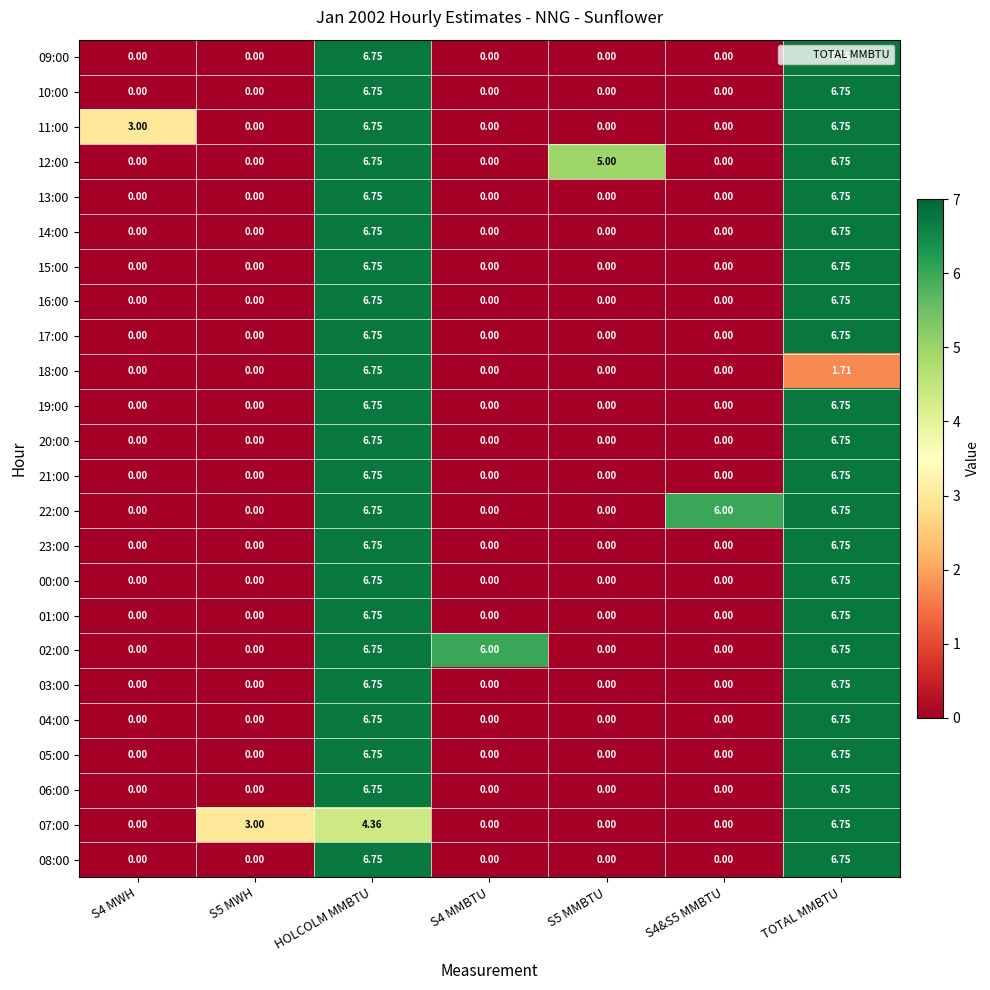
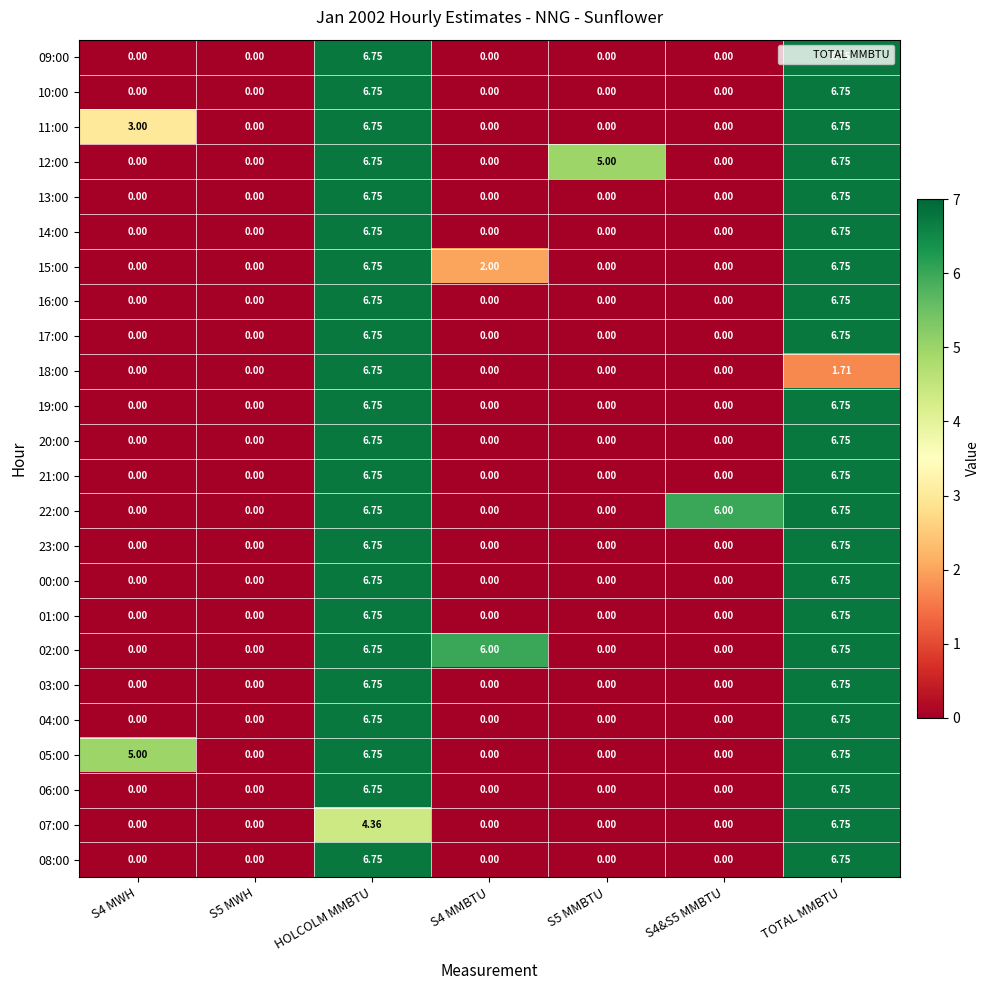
  {
    "09:00": {
      "S4 MWH": 0.00,
      "S5 MWH": 0.00,
      "HOLCOLM MMBTU": 6.75,
      "S4 MMBTU": 0.00,
      "S5 MMBTU": 0.00,
      "S4&S5 MMBTU": 0.00
    },
    "10:00": {
      "S4 MWH": 0.00,
      "S5 MWH": 0.00,
      "HOLCOLM MMBTU": 6.75,
      "S4 MMBTU": 0.00,
      "S5 MMBTU": 0.00,
      "S4&S5 MMBTU": 0.00,
      "TOTAL MMBTU": 6.75
    },
    "11:00": {
      "S4 MWH": 3.00,
      "S5 MWH": 0.00,
      "HOLCOLM MMBTU": 6.75,
      "S4 MMBTU": 0.00,
      "S5 MMBTU": 0.00,
      "S4&S5 MMBTU": 0.00,
      "TOTAL MMBTU": 6.75
    },
    "12:00": {
      "S4 MWH": 0.00,
      "S5 MWH": 0.00,
      "HOLCOLM MMBTU": 6.75,
      "S4 MMBTU": 0.00,
      "S5 MMBTU": 5.00,
      "S4&S5 MMBTU": 0.00,
      "TOTAL MMBTU": 6.75
    },
    "13:00": {
      "S4 MWH": 0.00,
      "S5 MWH": 0.00,
      "HOLCOLM MMBTU": 6.75,
      "S4 MMBTU": 0.00,
      "S5 MMBTU": 0.00,
      "S4&S5 MMBTU": 0.00,
      "TOTAL MMBTU": 6.75
    },
    "14:00": {
      "S4 MWH": 0.00,
      "S5 MWH": 0.00,
      "HOLCOLM MMBTU": 6.75,
      "S4 MMBTU": 0.00,
      "S5 MMBTU": 0.00,
      "S4&S5 MMBTU": 0.00,
      "TOTAL MMBTU": 6.75
    },
    "15:00": {
      "S4 MWH": 0.00,
      "S5 MWH": 0.00,
      "HOLCOLM MMBTU": 6.75,
-     "S4 MMBTU": 0.00,
+     "S4 MMBTU": 2.00,
      "S5 MMBTU": 0.00,
      "S4&S5 MMBTU": 0.00,
      "TOTAL MMBTU": 6.75
    },
    "16:00": {
      "S4 MWH": 0.00,
      "S5 MWH": 0.00,
      "HOLCOLM MMBTU": 6.75,
      "S4 MMBTU": 0.00,
      "S5 MMBTU": 0.00,
      "S4&S5 MMBTU": 0.00,
      "TOTAL MMBTU": 6.75
    },
    "17:00": {
      "S4 MWH": 0.00,
      "S5 MWH": 0.00,
      "HOLCOLM MMBTU": 6.75,
      "S4 MMBTU": 0.00,
      "S5 MMBTU": 0.00,
      "S4&S5 MMBTU": 0.00,
      "TOTAL MMBTU": 6.75
    },
    "18:00": {
      "S4 MWH": 0.00,
      "S5 MWH": 0.00,
      "HOLCOLM MMBTU": 6.75,
      "S4 MMBTU": 0.00,
      "S5 MMBTU": 0.00,
      "S4&S5 MMBTU": 0.00,
      "TOTAL MMBTU": 1.71
    },
    "19:00": {
      "S4 MWH": 0.00,
      "S5 MWH": 0.00,
      "HOLCOLM MMBTU": 6.75,
      "S4 MMBTU": 0.00,
      "S5 MMBTU": 0.00,
      "S4&S5 MMBTU": 0.00,
      "TOTAL MMBTU": 6.75
    },
    "20:00": {
      "S4 MWH": 0.00,
      "S5 MWH": 0.00,
      "HOLCOLM MMBTU": 6.75,
      "S4 MMBTU": 0.00,
      "S5 MMBTU": 0.00,
      "S4&S5 MMBTU": 0.00,
      "TOTAL MMBTU": 6.75
    },
    "21:00": {
      "S4 MWH": 0.00,
      "S5 MWH": 0.00,
      "HOLCOLM MMBTU": 6.75,
      "S4 MMBTU": 0.00,
      "S5 MMBTU": 0.00,
      "S4&S5 MMBTU": 0.00,
      "TOTAL MMBTU": 6.75
    },
    "22:00": {
      "S4 MWH": 0.00,
      "S5 MWH": 0.00,
      "HOLCOLM MMBTU": 6.75,
      "S4 MMBTU": 0.00,
      "S5 MMBTU": 0.00,
      "S4&S5 MMBTU": 6.00,
      "TOTAL MMBTU": 6.75
    },
    "23:00": {
      "S4 MWH": 0.00,
      "S5 MWH": 0.00,
      "HOLCOLM MMBTU": 6.75,
      "S4 MMBTU": 0.00,
      "S5 MMBTU": 0.00,
      "S4&S5 MMBTU": 0.00,
      "TOTAL MMBTU": 6.75
    },
    "00:00": {
      "S4 MWH": 0.00,
      "S5 MWH": 0.00,
      "HOLCOLM MMBTU": 6.75,
      "S4 MMBTU": 0.00,
      "S5 MMBTU": 0.00,
      "S4&S5 MMBTU": 0.00,
      "TOTAL MMBTU": 6.75
    },
    "01:00": {
      "S4 MWH": 0.00,
      "S5 MWH": 0.00,
      "HOLCOLM MMBTU": 6.75,
      "S4 MMBTU": 0.00,
      "S5 MMBTU": 0.00,
      "S4&S5 MMBTU": 0.00,
      "TOTAL MMBTU": 6.75
    },
    "02:00": {
      "S4 MWH": 0.00,
      "S5 MWH": 0.00,
      "HOLCOLM MMBTU": 6.75,
      "S4 MMBTU": 6.00,
      "S5 MMBTU": 0.00,
      "S4&S5 MMBTU": 0.00,
      "TOTAL MMBTU": 6.75
    },
    "03:00": {
      "S4 MWH": 0.00,
      "S5 MWH": 0.00,
      "HOLCOLM MMBTU": 6.75,
      "S4 MMBTU": 0.00,
      "S5 MMBTU": 0.00,
      "S4&S5 MMBTU": 0.00,
      "TOTAL MMBTU": 6.75
    },
    "04:00": {
      "S4 MWH": 0.00,
      "S5 MWH": 0.00,
      "HOLCOLM MMBTU": 6.75,
      "S4 MMBTU": 0.00,
      "S5 MMBTU": 0.00,
      "S4&S5 MMBTU": 0.00,
      "TOTAL MMBTU": 6.75
    },
    "05:00": {
-     "S4 MWH": 0.00,
+     "S4 MWH": 5.00,
      "S5 MWH": 0.00,
      "HOLCOLM MMBTU": 6.75,
      "S4 MMBTU": 0.00,
      "S5 MMBTU": 0.00,
      "S4&S5 MMBTU": 0.00,
      "TOTAL MMBTU": 6.75
    },
    "06:00": {
      "S4 MWH": 0.00,
      "S5 MWH": 0.00,
      "HOLCOLM MMBTU": 6.75,
      "S4 MMBTU": 0.00,
      "S5 MMBTU": 0.00,
      "S4&S5 MMBTU": 0.00,
      "TOTAL MMBTU": 6.75
    },
    "07:00": {
      "S4 MWH": 0.00,
-     "S5 MWH": 3.00,
+     "S5 MWH": 0.00,
      "HOLCOLM MMBTU": 4.36,
      "S4 MMBTU": 0.00,
      "S5 MMBTU": 0.00,
      "S4&S5 MMBTU": 0.00,
      "TOTAL MMBTU": 6.75
    },
    "08:00": {
      "S4 MWH": 0.00,
      "S5 MWH": 0.00,
      "HOLCOLM MMBTU": 6.75,
      "S4 MMBTU": 0.00,
      "S5 MMBTU": 0.00,
      "S4&S5 MMBTU": 0.00,
      "TOTAL MMBTU": 6.75
    }
  }
